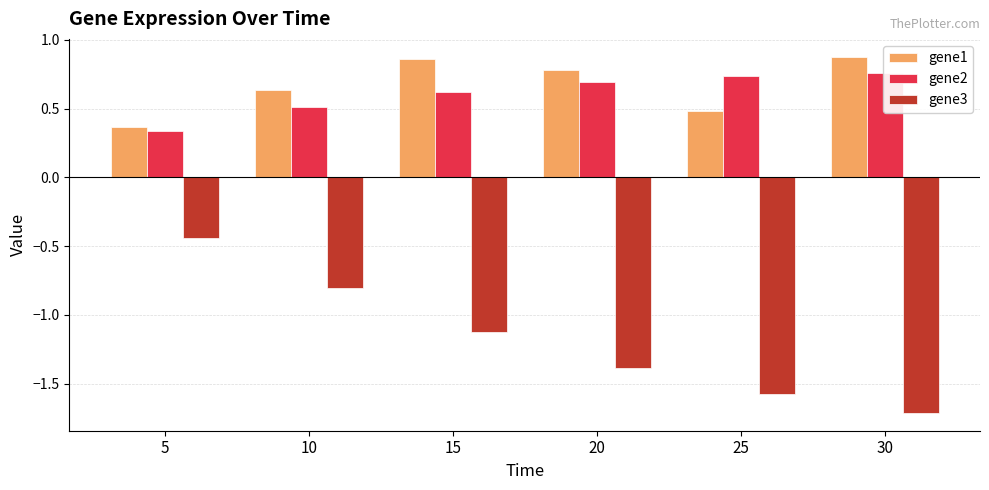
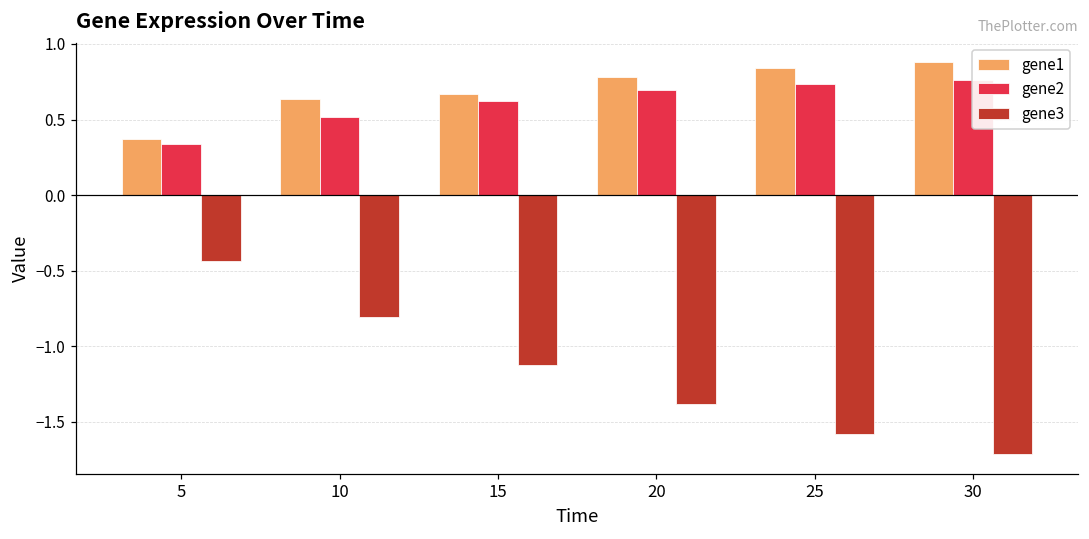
  {
    "gene1": {
      "5": 0.37,
      "10": 0.63,
-     "15": 0.86,
+     "15": 0.67,
      "20": 0.78,
-     "25": 0.49,
+     "25": 0.84,
      "30": 0.88
    }
  }
